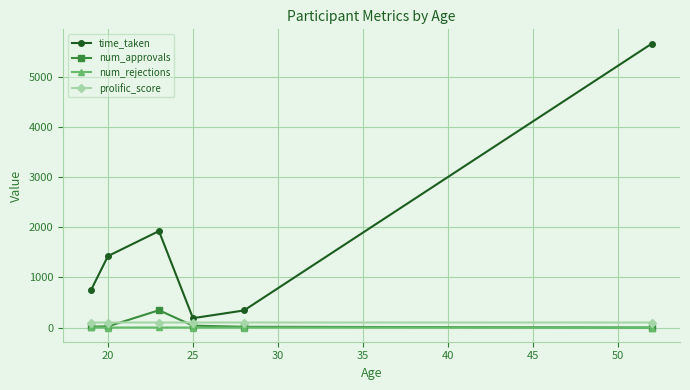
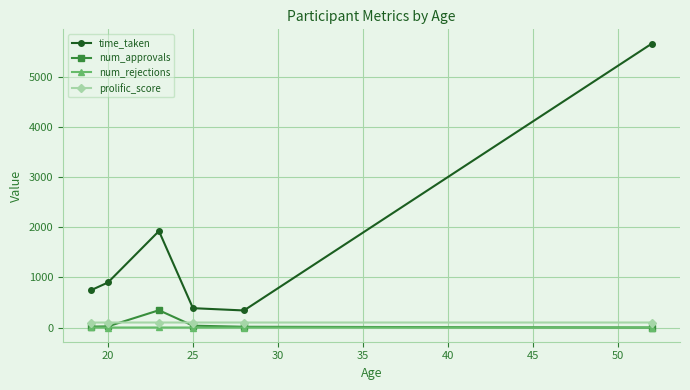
  {
    "time_taken": {
-     "20": 1400,
-     "25": 200
+     "20": 900,
+     "25": 400
    },
    "prolific_score": {
      "20": 100,
      "25": 100
    }
  }
